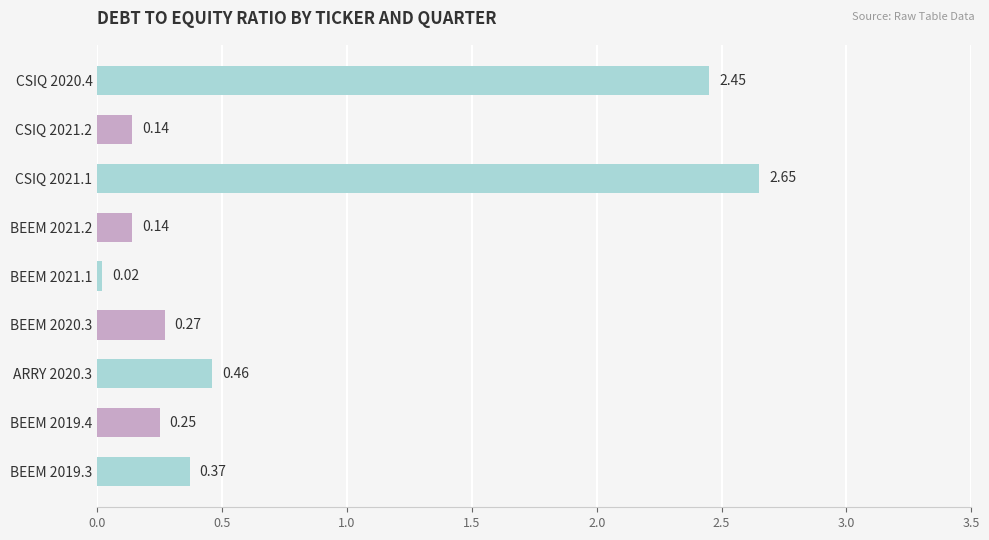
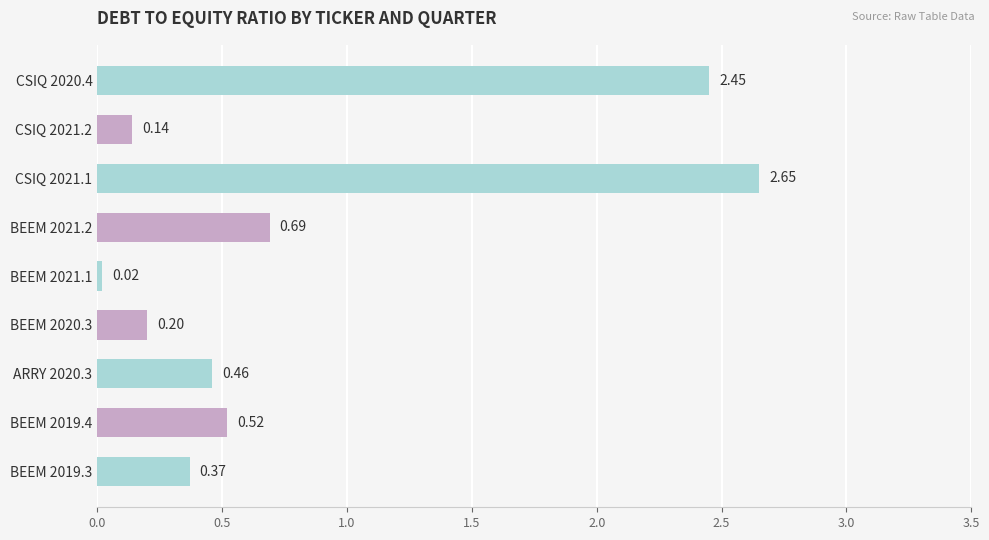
  {
    "CSIQ 2020.4": 2.45,
    "CSIQ 2021.2": 0.14,
    "CSIQ 2021.1": 2.65,
-   "BEEM 2021.2": 0.14,
+   "BEEM 2021.2": 0.69,
    "BEEM 2021.1": 0.02,
-   "BEEM 2020.3": 0.27,
+   "BEEM 2020.3": 0.20,
    "ARRY 2020.3": 0.46,
-   "BEEM 2019.4": 0.25,
+   "BEEM 2019.4": 0.52,
    "BEEM 2019.3": 0.37
  }
